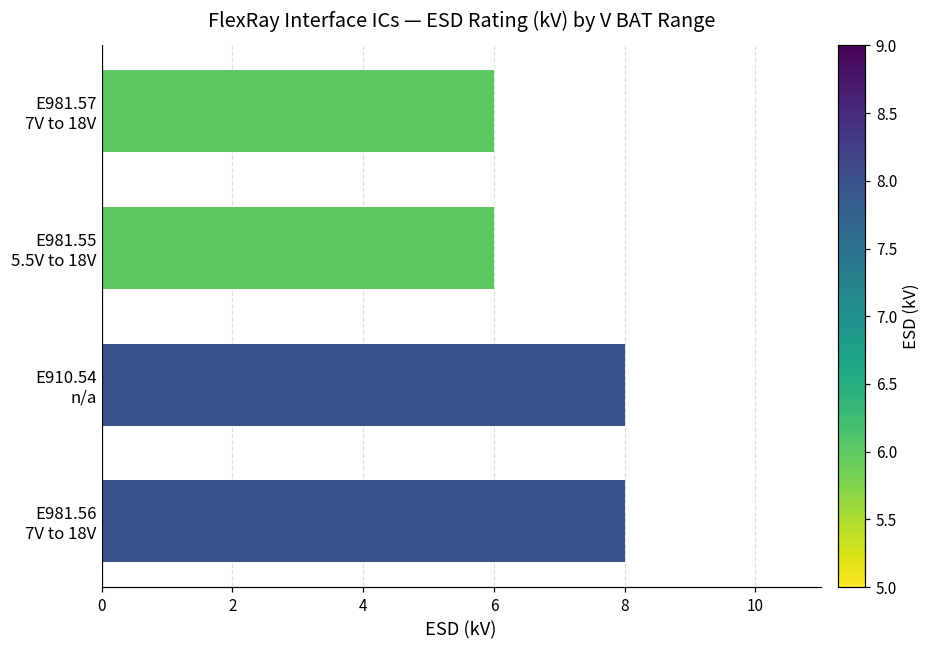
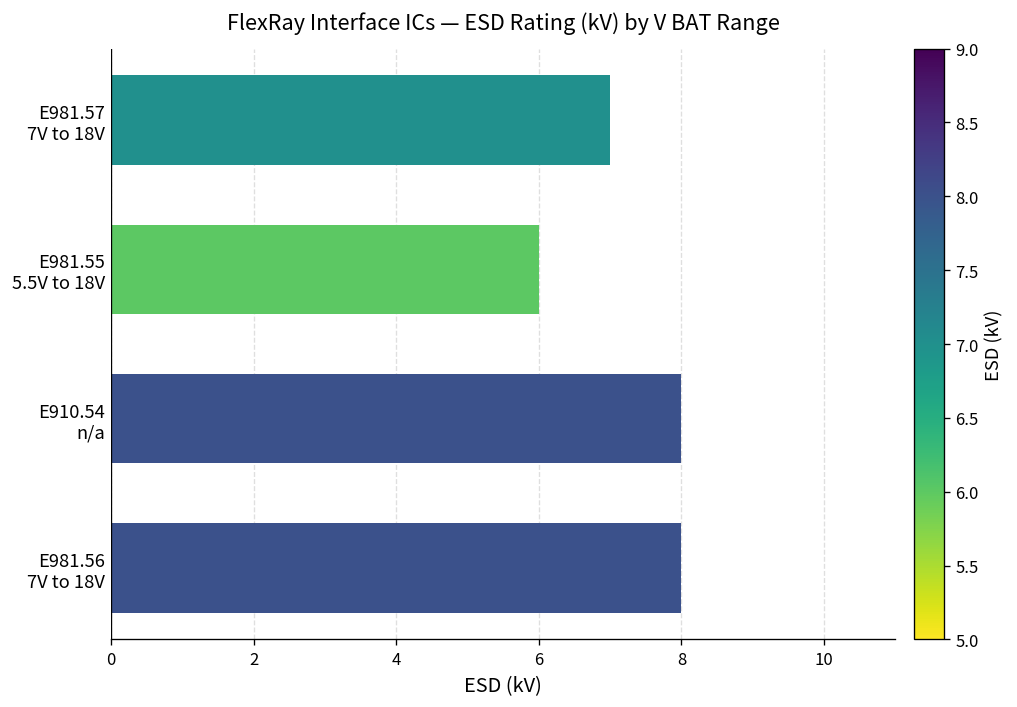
  {
-   "E981.57 7V to 18V": 6,
+   "E981.57 7V to 18V": 7,
    "E981.55 5.5V to 18V": 6,
    "E910.54 n/a": 8,
    "E981.56 7V to 18V": 8
  }
